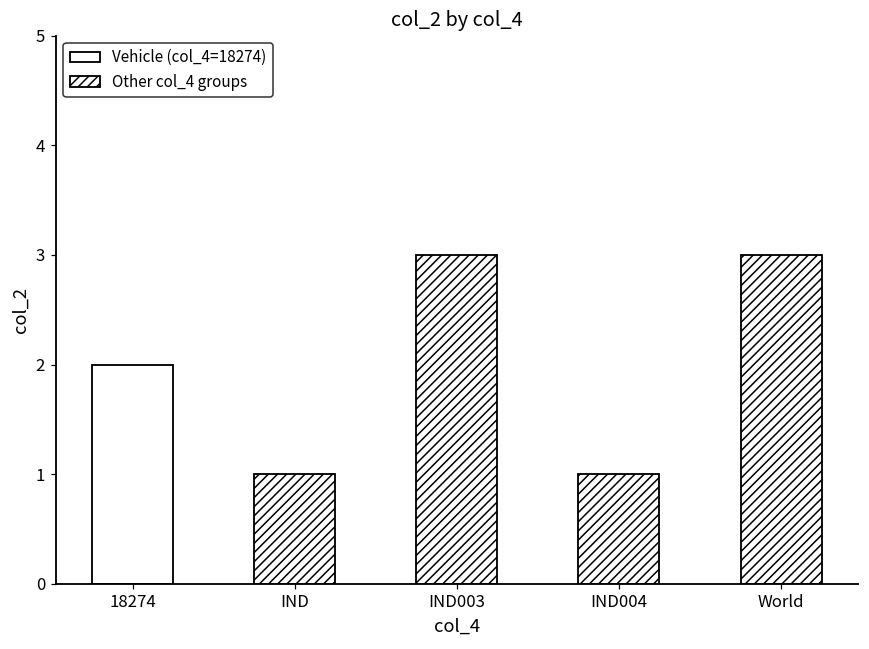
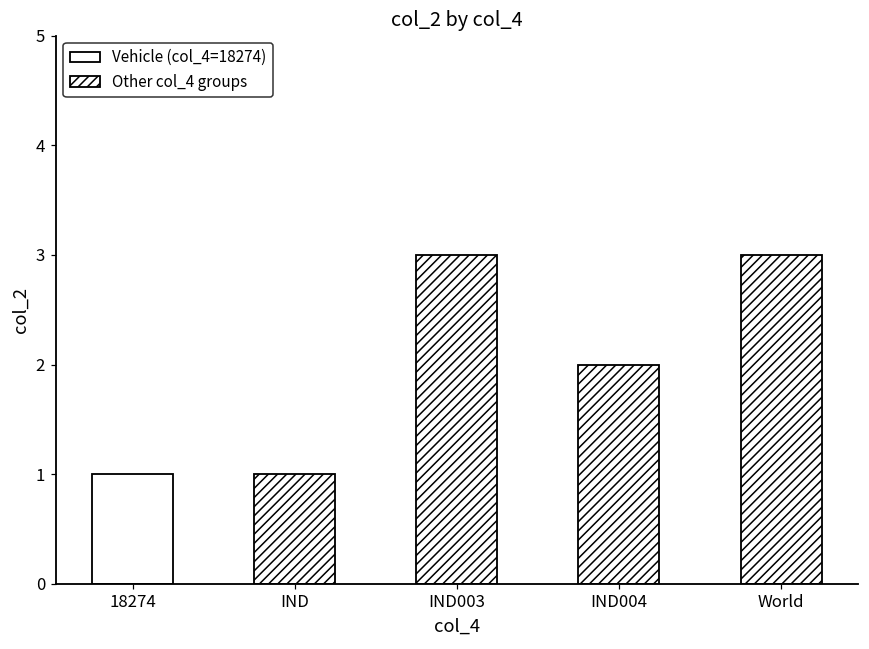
  {
-   "18274": 2,
+   "18274": 1,
    "IND": 1,
    "IND003": 3,
-   "IND004": 1,
+   "IND004": 2,
    "World": 3
  }
